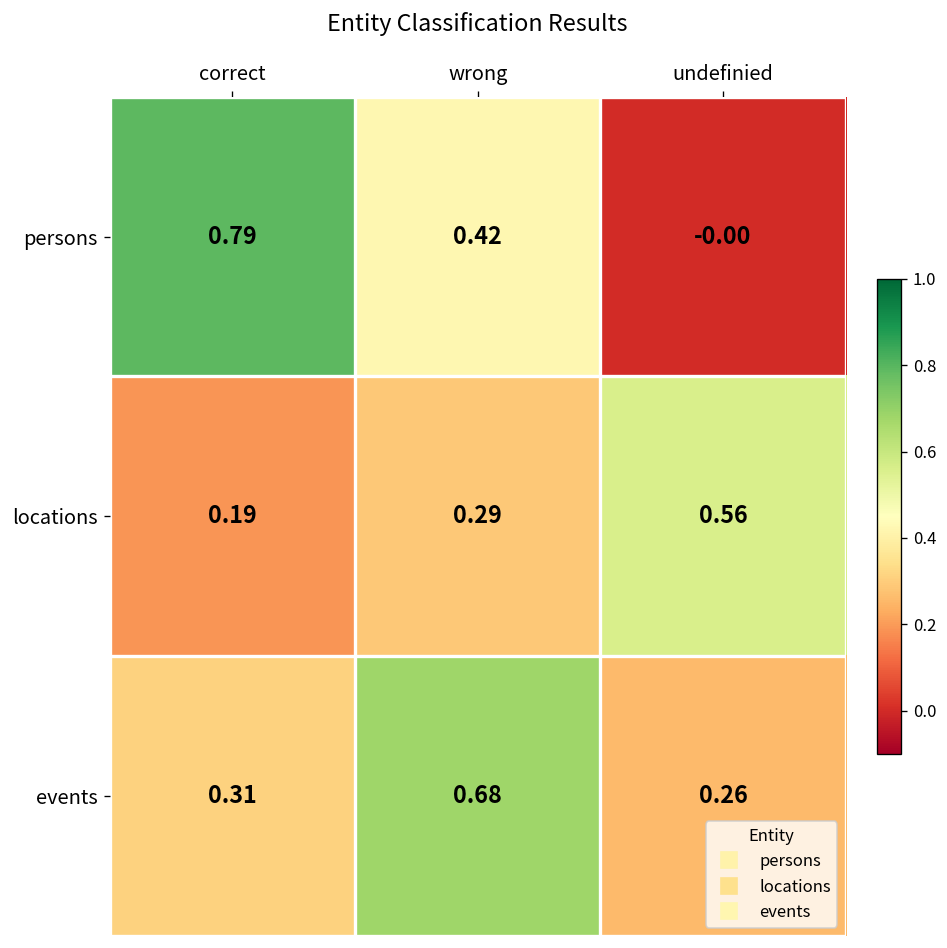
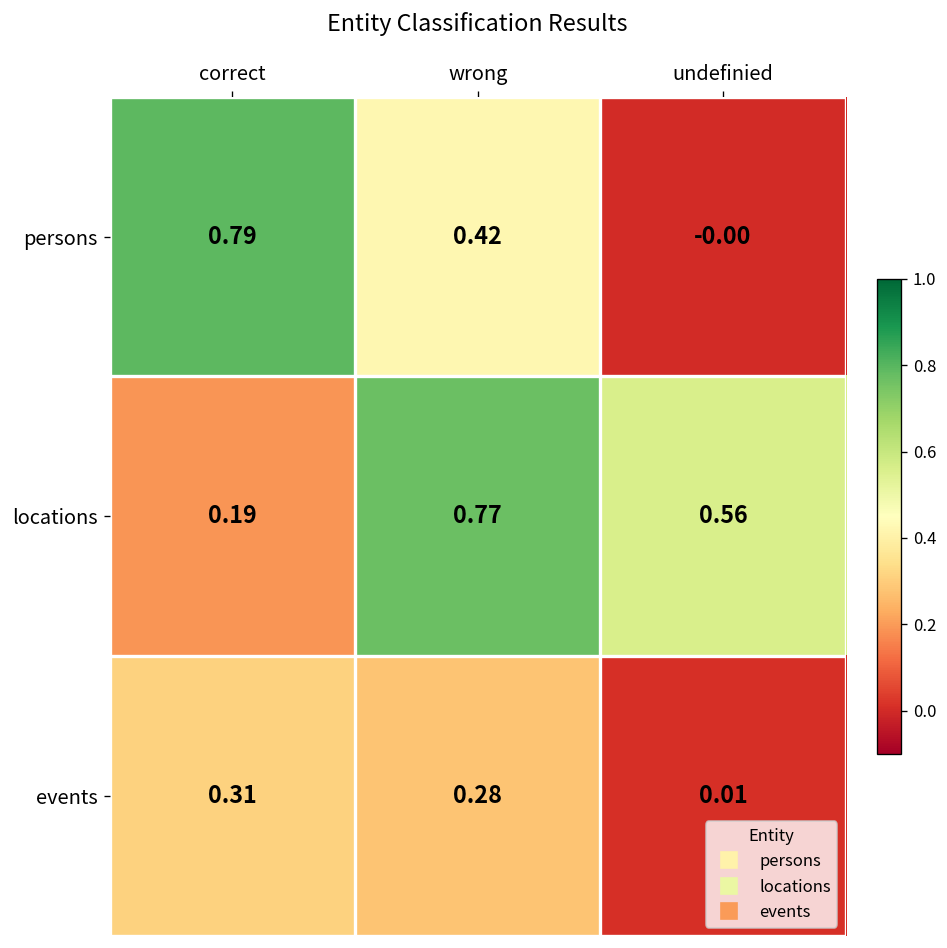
  {
    "persons": {
      "correct": 0.79,
      "wrong": 0.42,
      "undefinied": -0.00
    },
    "locations": {
      "correct": 0.19,
-     "wrong": 0.29,
+     "wrong": 0.77,
      "undefinied": 0.56
    },
    "events": {
      "correct": 0.31,
-     "wrong": 0.68,
-     "undefinied": 0.26
+     "wrong": 0.28,
+     "undefinied": 0.01
    }
  }
